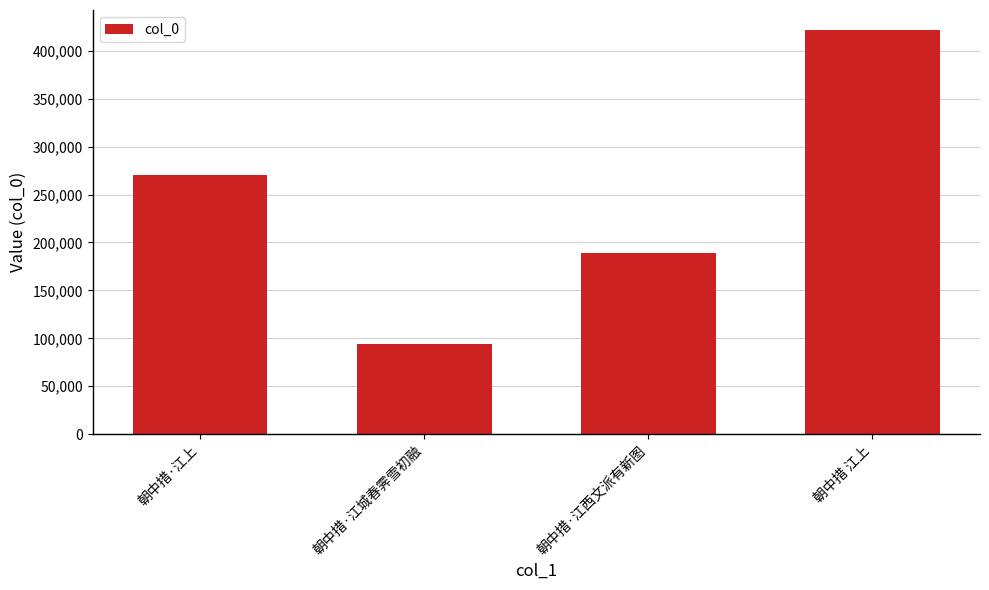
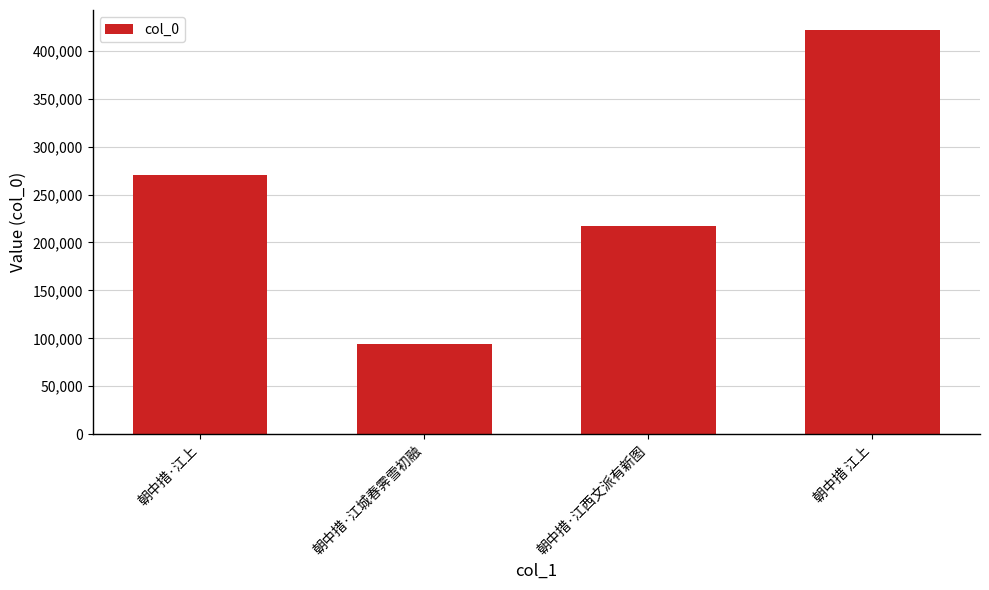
  {
    "朝中措·江上": "270,000",
    "朝中措·江城春霁雪初融": "90,000",
-   "朝中措·江西文派有新图": "190,000",
+   "朝中措·江西文派有新图": "220,000",
    "朝中措 江上": "420,000"
  }
